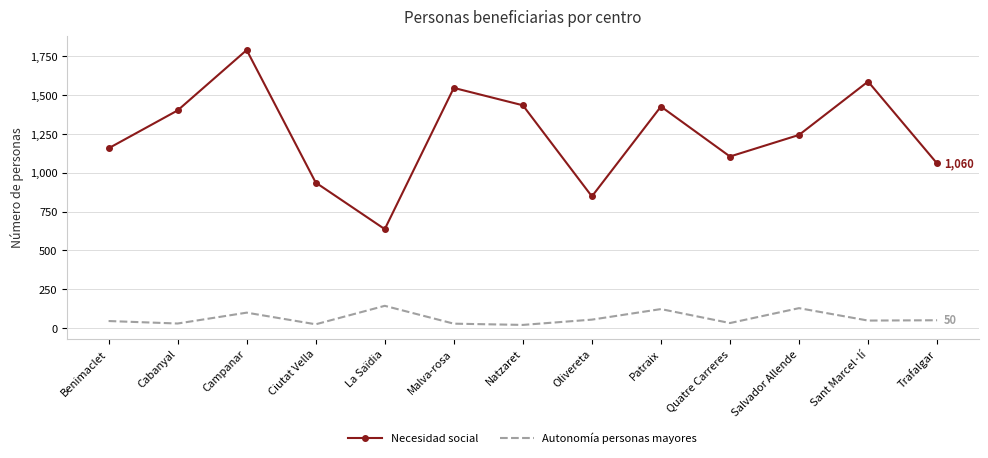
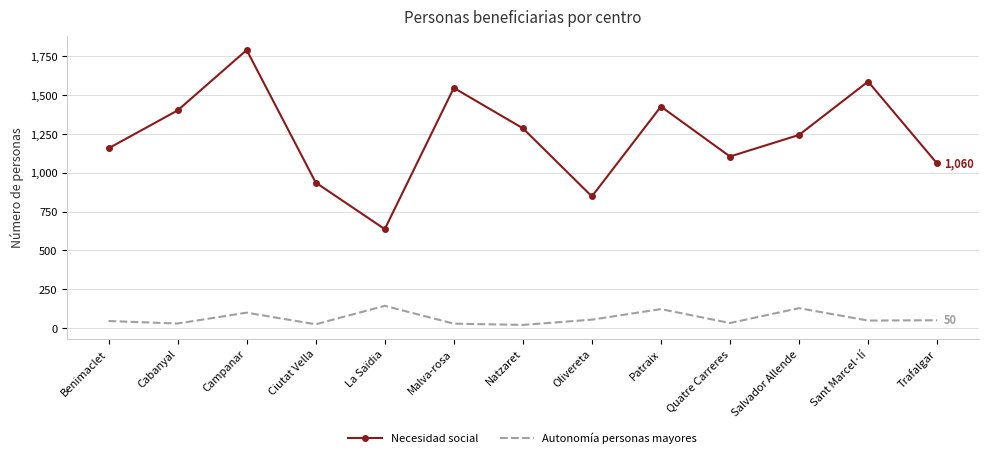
  {
    "Necesidad social": {
      "Benimaclet": "1,160",
      "Cabanyal": "1,400",
      "Campanar": "1,790",
      "Ciutat Vella": "940",
      "La Saïdia": "640",
      "Malva-rosa": "1,550",
-     "Natzaret": "1,440",
+     "Natzaret": "1,290",
      "Olivereta": "850",
      "Patraix": "1,430",
      "Quatre Carreres": "1,110",
      "Salvador Allende": "1,240",
      "Sant Marcel·lí": "1,590"
    },
    "Autonomía personas mayores": {
      "Trafalgar": "50"
    }
  }
